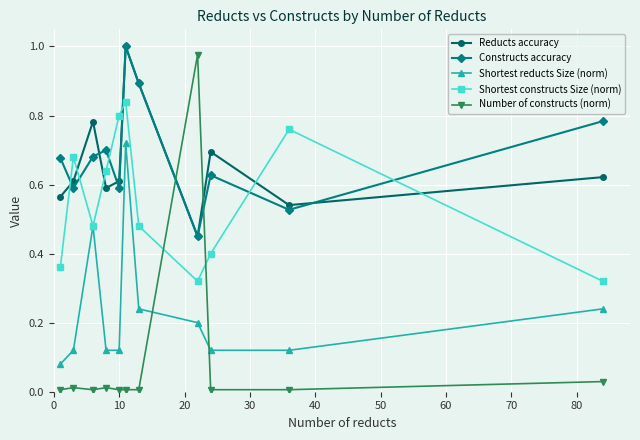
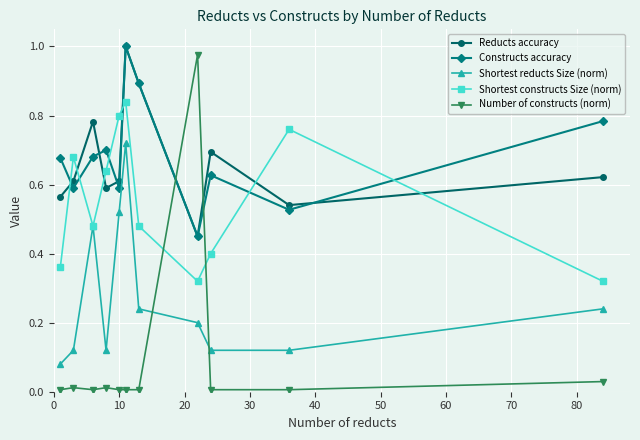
  {
    "Shortest reducts Size (norm)": {
-     "10": 0.12
+     "10": 0.52
    },
    "Shortest constructs Size (norm)": {
      "10": 0.80
    },
    "Number of constructs (norm)": {
      "10": 0.01
    }
  }
